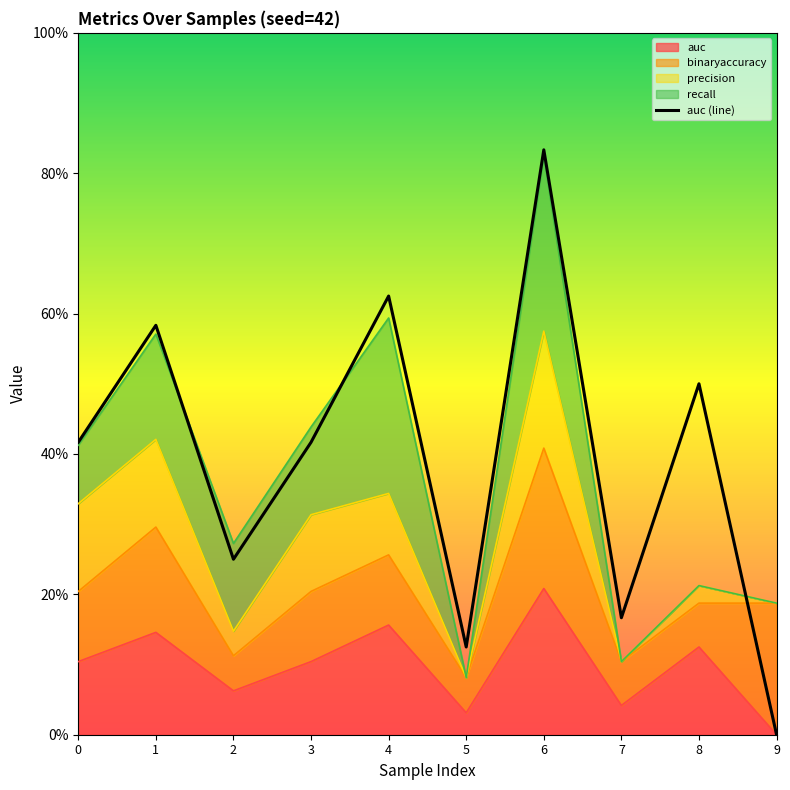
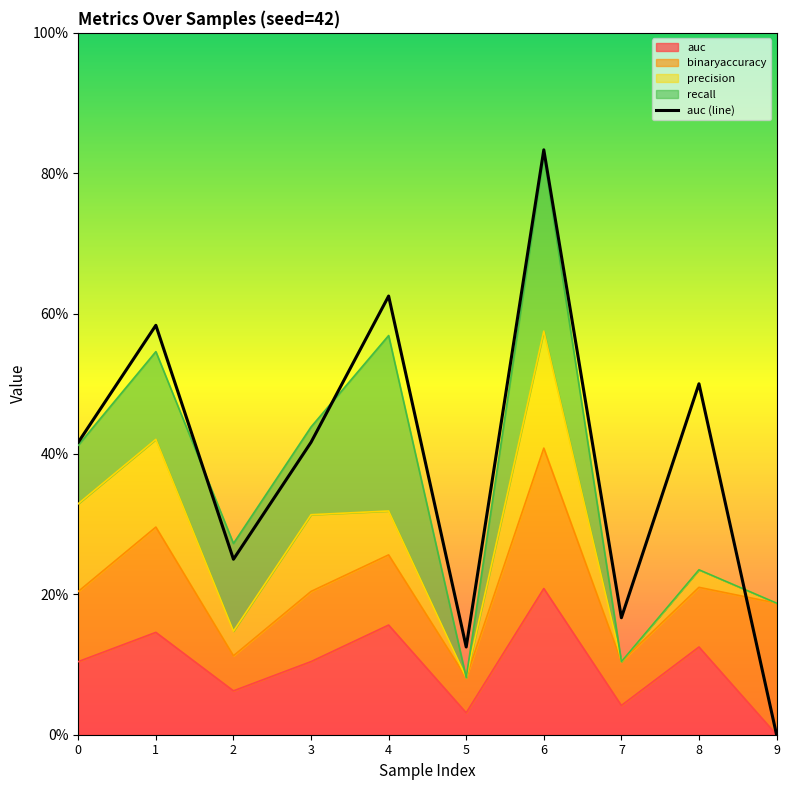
  {
    "auc": {
      "0": "10%",
      "1": "15%",
      "2": "6%",
      "3": "10%",
      "4": "16%",
      "5": "3%",
      "6": "21%",
      "7": "4%",
      "8": "13%"
    },
    "binaryaccuracy": {
      "0": "10%",
      "1": "15%",
      "2": "5%",
      "3": "10%",
      "4": "10%",
      "6": "20%",
-     "8": "6%"
+     "8": "9%"
    },
    "precision": {
      "0": "13%",
      "1": "13%",
      "2": "4%",
      "3": "11%",
-     "4": "9%",
+     "4": "6%",
      "6": "17%"
    },
    "recall": {
      "0": "8%",
-     "1": "15%",
+     "1": "13%",
      "2": "13%",
      "3": "13%",
      "4": "25%",
      "6": "25%"
    },
    "auc (line)": {
      "0": "42%",
      "1": "58%",
      "2": "25%",
      "3": "42%",
      "4": "63%",
      "5": "13%",
      "6": "83%",
      "7": "17%",
      "8": "50%"
    }
  }
